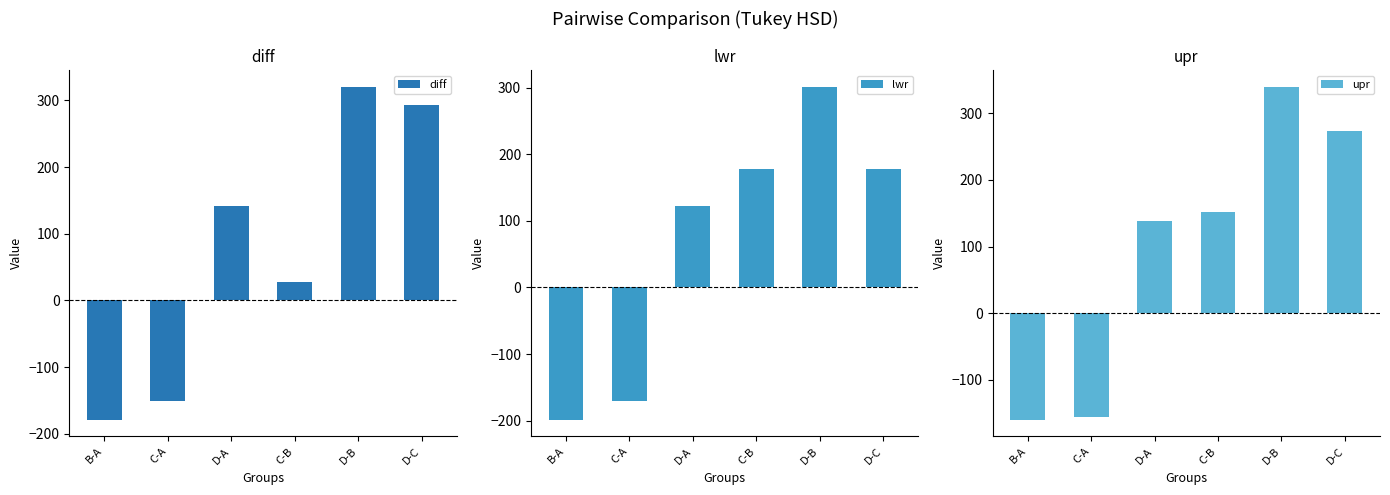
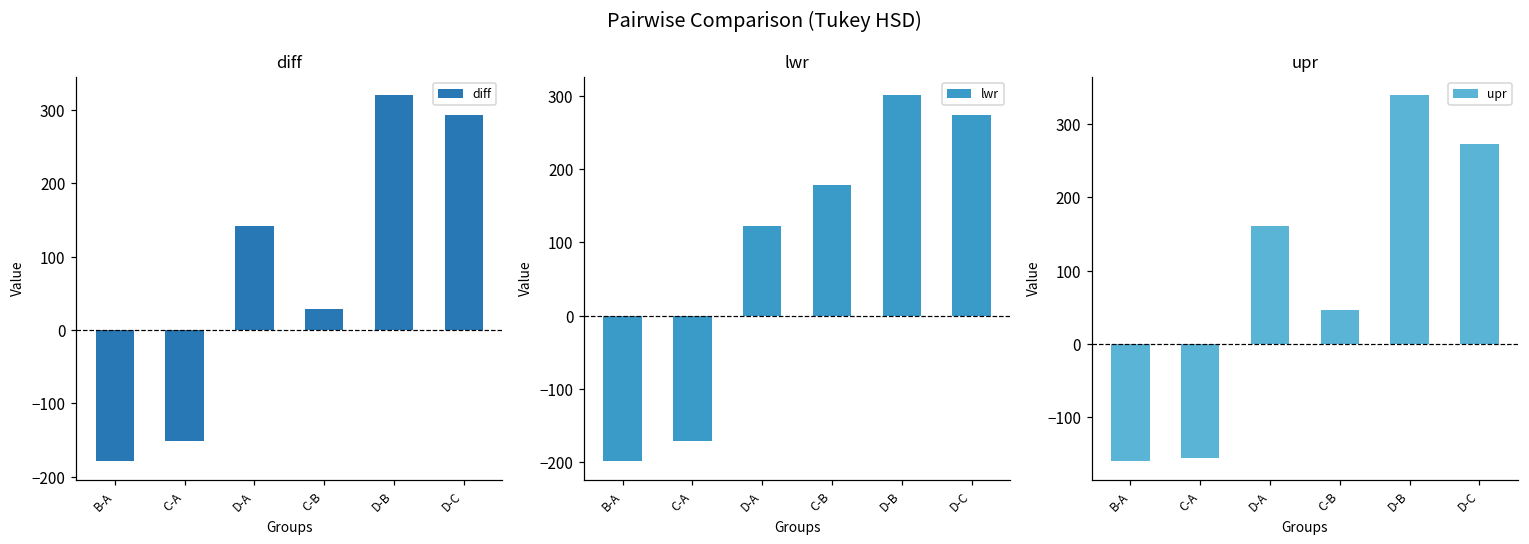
  {
    "diff": {
      "B-A": -180,
      "C-A": -150,
      "D-A": 140,
      "C-B": 30,
      "D-B": 320,
      "D-C": 290
    },
    "lwr": {
      "B-A": -200,
      "C-A": -170,
      "D-A": 120,
      "C-B": 180,
      "D-B": 300,
-     "D-C": 180
+     "D-C": 270
    },
    "upr": {
      "B-A": -160,
      "C-A": -160,
-     "D-A": 140,
-     "C-B": 150,
+     "D-A": 160,
+     "C-B": 50,
      "D-B": 340,
      "D-C": 270
    }
  }
